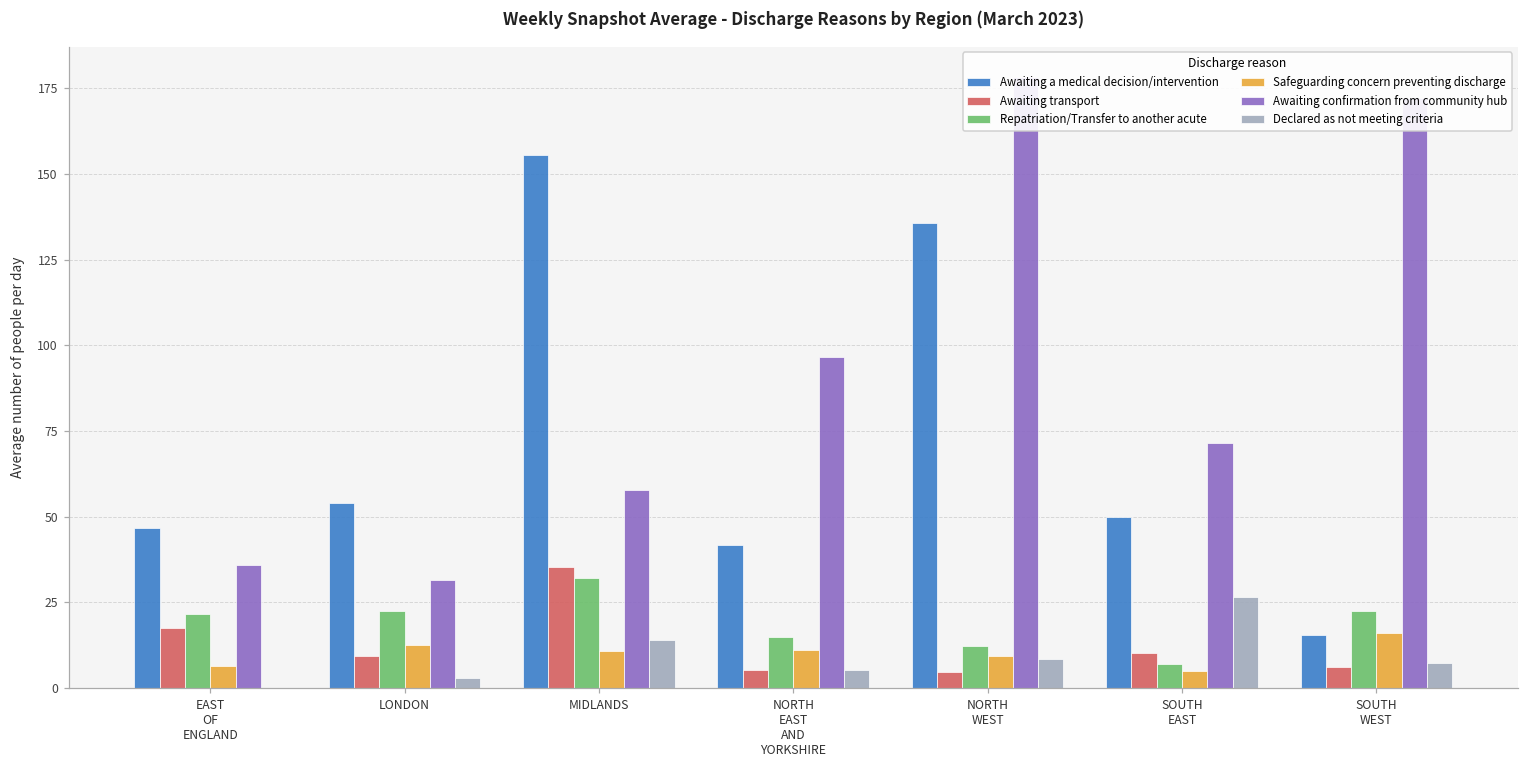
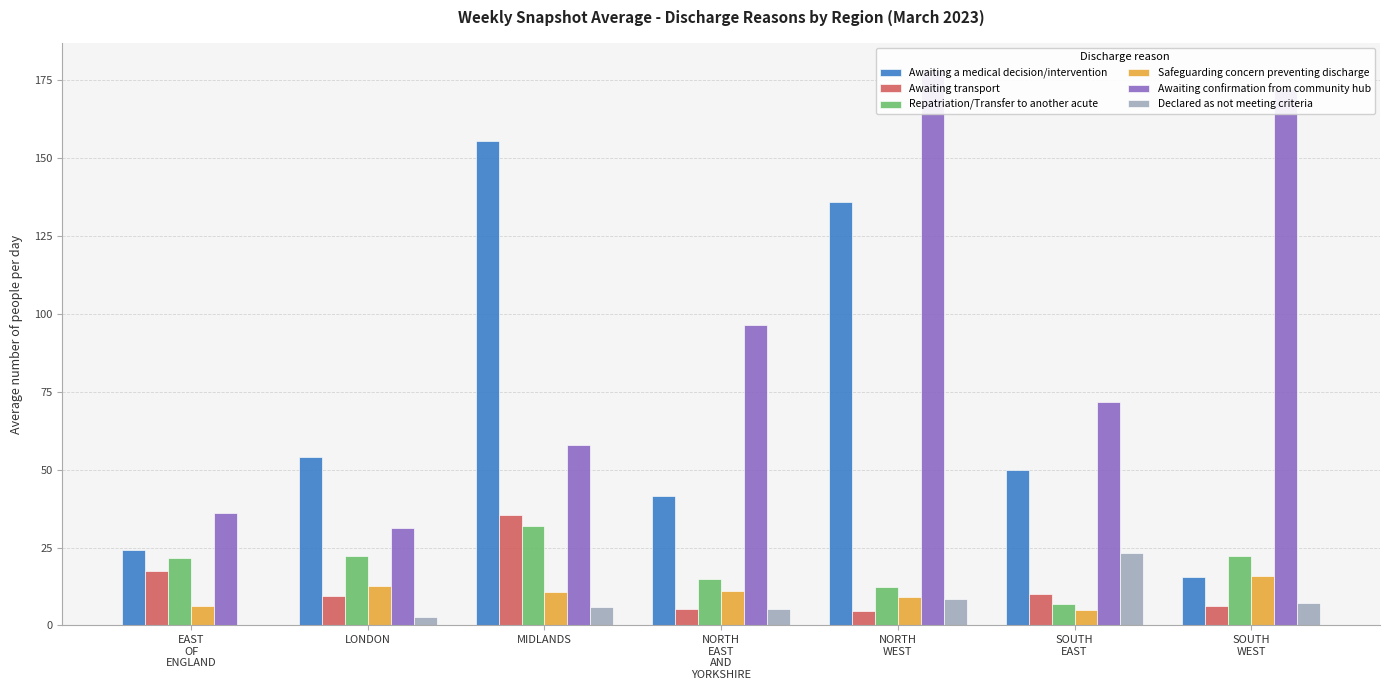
  {
    "Awaiting a medical decision/intervention": {
-     "EAST OF ENGLAND": 47,
+     "EAST OF ENGLAND": 24,
      "LONDON": 54,
      "MIDLANDS": 156,
      "NORTH EAST AND YORKSHIRE": 42,
      "NORTH WEST": 136,
      "SOUTH EAST": 50,
      "SOUTH WEST": 16
    },
    "Awaiting transport": {
      "EAST OF ENGLAND": 17,
      "LONDON": 9,
      "MIDLANDS": 35,
      "NORTH EAST AND YORKSHIRE": 5,
      "NORTH WEST": 5,
      "SOUTH EAST": 10,
      "SOUTH WEST": 6
    },
    "Repatriation/Transfer to another acute": {
      "EAST OF ENGLAND": 22,
      "LONDON": 22,
      "MIDLANDS": 32,
      "NORTH EAST AND YORKSHIRE": 15,
      "NORTH WEST": 12,
      "SOUTH EAST": 7,
      "SOUTH WEST": 22
    },
    "Safeguarding concern preventing discharge": {
      "EAST OF ENGLAND": 6,
      "LONDON": 13,
      "MIDLANDS": 11,
      "NORTH EAST AND YORKSHIRE": 11,
      "NORTH WEST": 9,
      "SOUTH EAST": 5,
      "SOUTH WEST": 16
    },
    "Awaiting confirmation from community hub": {
      "EAST OF ENGLAND": 36,
      "LONDON": 31,
      "MIDLANDS": 58,
      "NORTH EAST AND YORKSHIRE": 97,
      "SOUTH EAST": 72
    },
    "Declared as not meeting criteria": {
      "EAST OF ENGLAND": 0,
      "LONDON": 3,
-     "MIDLANDS": 14,
+     "MIDLANDS": 6,
      "NORTH EAST AND YORKSHIRE": 5,
      "NORTH WEST": 9,
-     "SOUTH EAST": 27,
+     "SOUTH EAST": 23,
      "SOUTH WEST": 7
    }
  }
